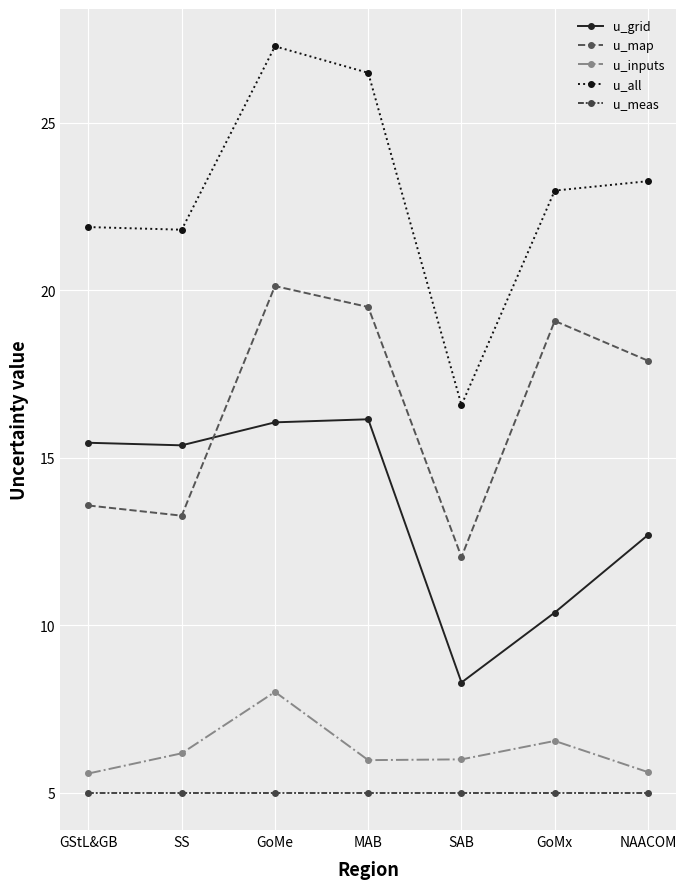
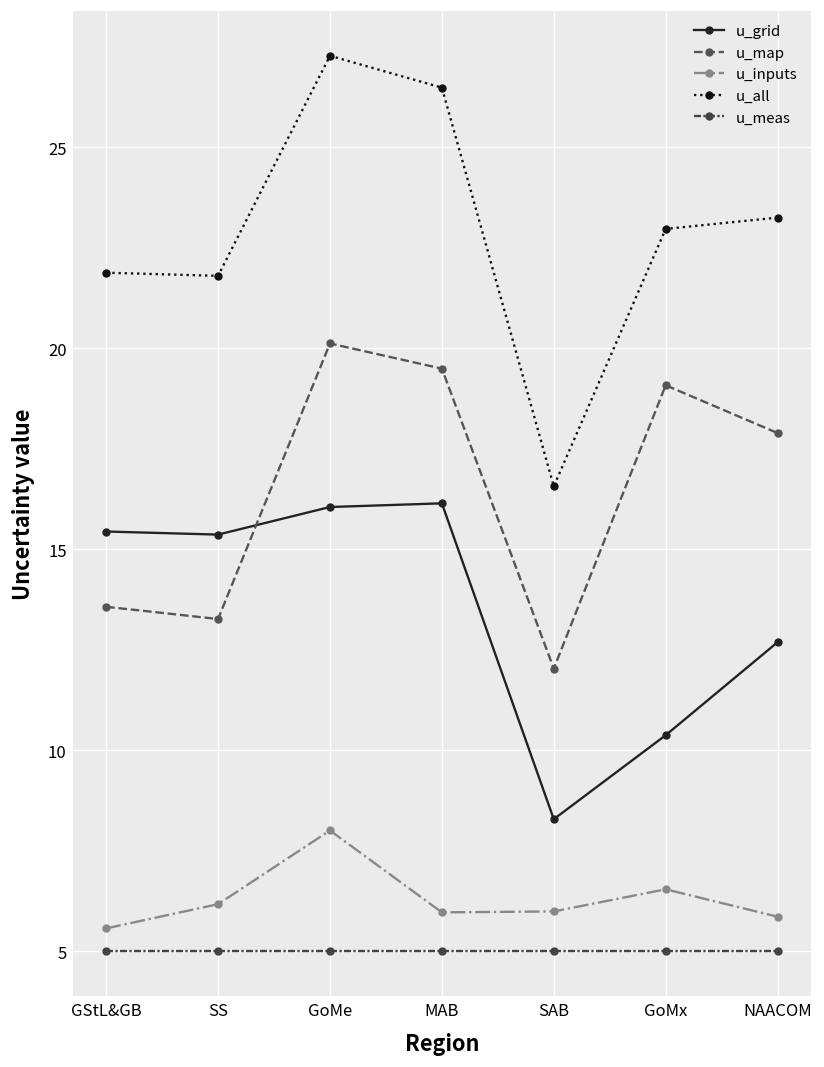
  {
    "u_inputs": {
      "GStL&GB": 5.6,
      "SS": 6.2,
      "GoMe": 8.0,
      "MAB": 6.0,
      "SAB": 6.0,
      "GoMx": 6.5,
-     "NAACOM": 5.6
+     "NAACOM": 5.9
    }
  }
